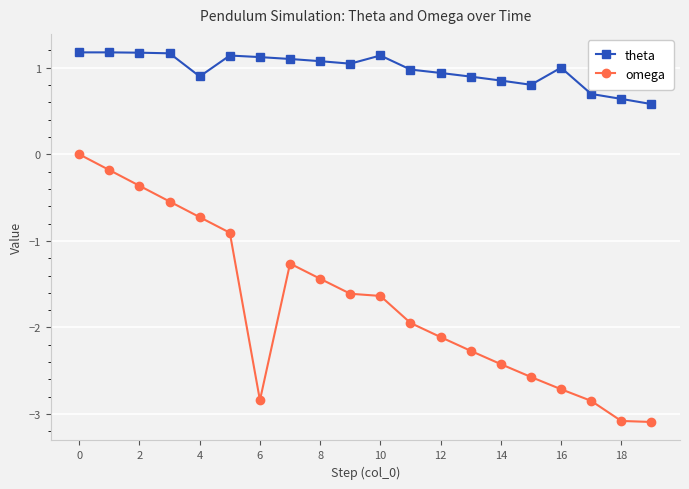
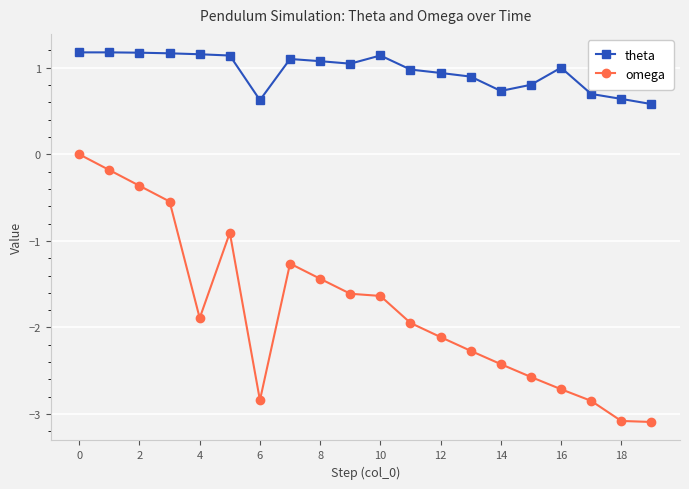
  {
    "theta": {
      "0": 1.2,
      "2": 1.2,
-     "4": 0.9,
-     "6": 1.1,
+     "4": 1.2,
+     "6": 0.6,
      "8": 1.1,
      "10": 1.1,
      "12": 0.9,
-     "14": 0.9,
+     "14": 0.7,
      "16": 1.0,
      "18": 0.6
    },
    "omega": {
      "0": 0.0,
      "2": -0.4,
-     "4": -0.7,
+     "4": -1.9,
      "6": -2.8,
      "8": -1.4,
      "10": -1.6,
      "12": -2.1,
      "14": -2.4,
      "16": -2.7,
      "18": -3.1
    }
  }
